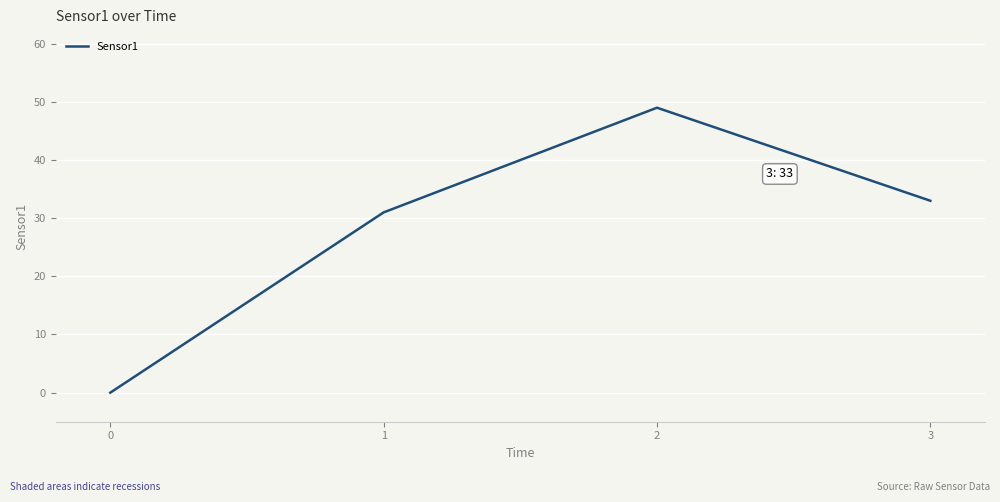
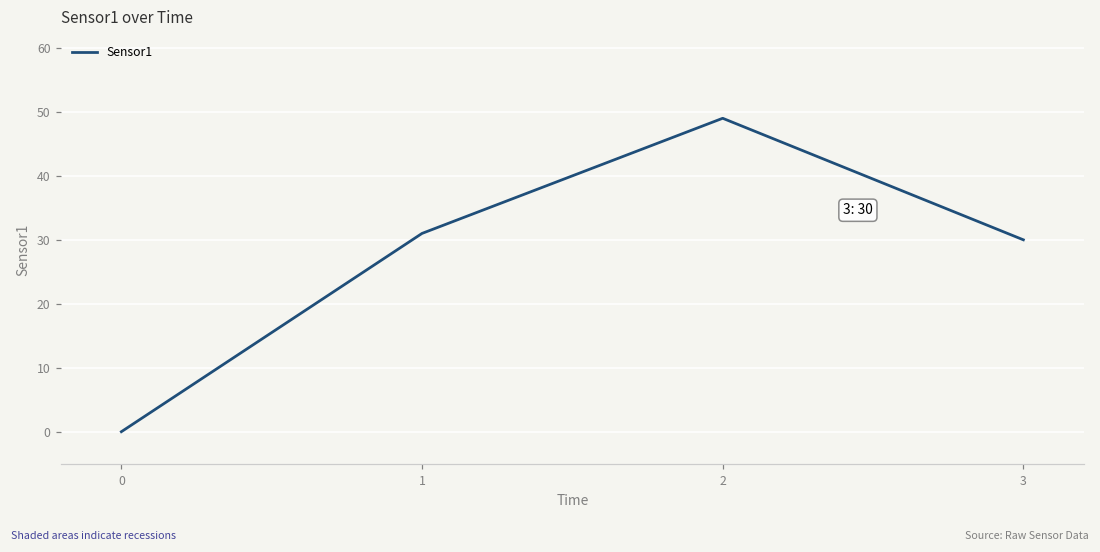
  {
-   "3": 33
+   "3": 30
  }
